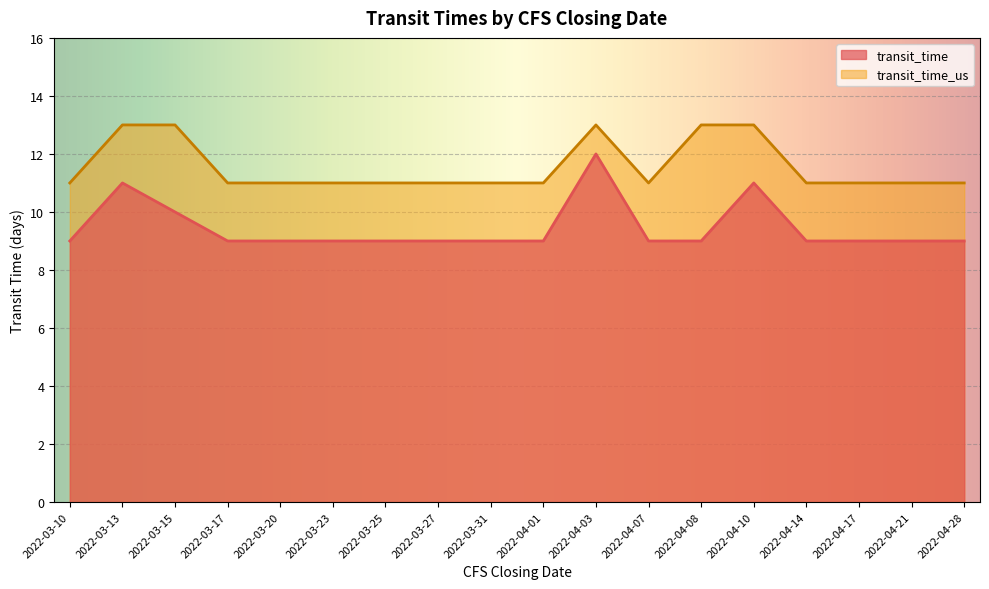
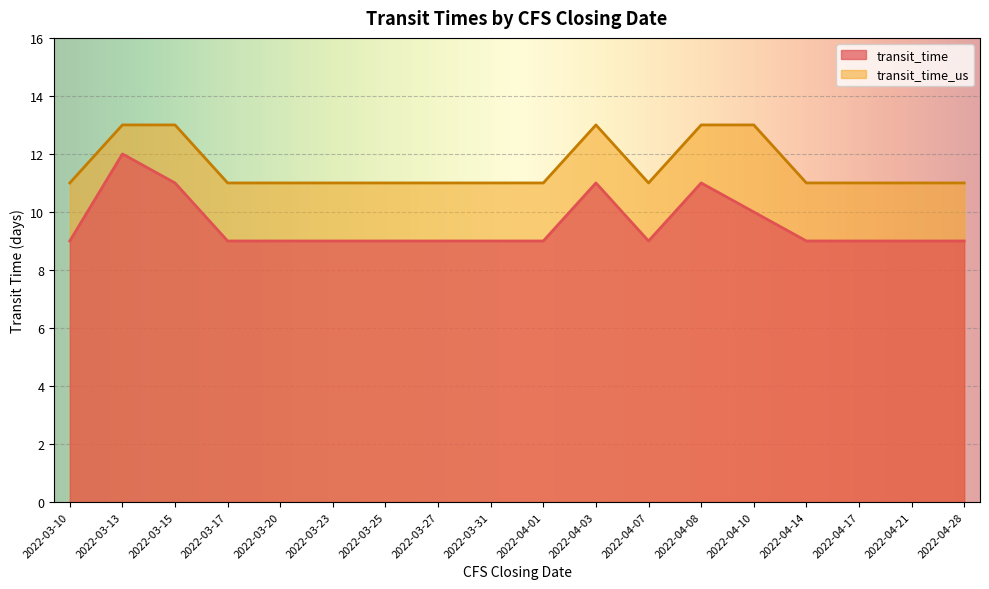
  {
    "transit_time": {
      "2022-03-10": 9,
-     "2022-03-13": 11,
-     "2022-03-15": 10,
+     "2022-03-13": 12,
+     "2022-03-15": 11,
      "2022-03-17": 9,
      "2022-03-20": 9,
      "2022-03-23": 9,
      "2022-03-25": 9,
      "2022-03-27": 9,
      "2022-03-31": 9,
      "2022-04-01": 9,
-     "2022-04-03": 12,
+     "2022-04-03": 11,
      "2022-04-07": 9,
-     "2022-04-08": 9,
-     "2022-04-10": 11,
+     "2022-04-08": 11,
+     "2022-04-10": 10,
      "2022-04-14": 9,
      "2022-04-17": 9,
      "2022-04-21": 9,
      "2022-04-28": 9
    },
    "transit_time_us": {
      "2022-03-10": 11,
      "2022-03-13": 13,
      "2022-03-15": 13,
      "2022-03-17": 11,
      "2022-03-20": 11,
      "2022-03-23": 11,
      "2022-03-25": 11,
      "2022-03-27": 11,
      "2022-03-31": 11,
      "2022-04-01": 11,
      "2022-04-03": 13,
      "2022-04-07": 11,
      "2022-04-08": 13,
      "2022-04-10": 13,
      "2022-04-14": 11,
      "2022-04-17": 11,
      "2022-04-21": 11,
      "2022-04-28": 11
    }
  }
